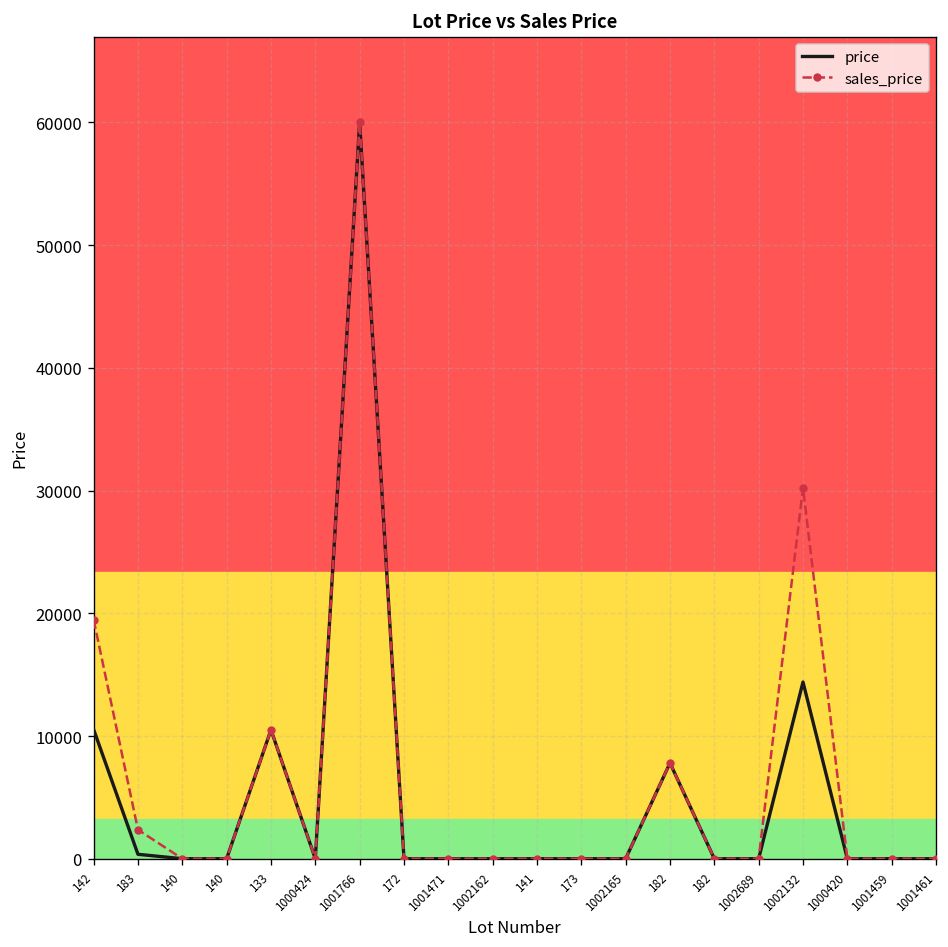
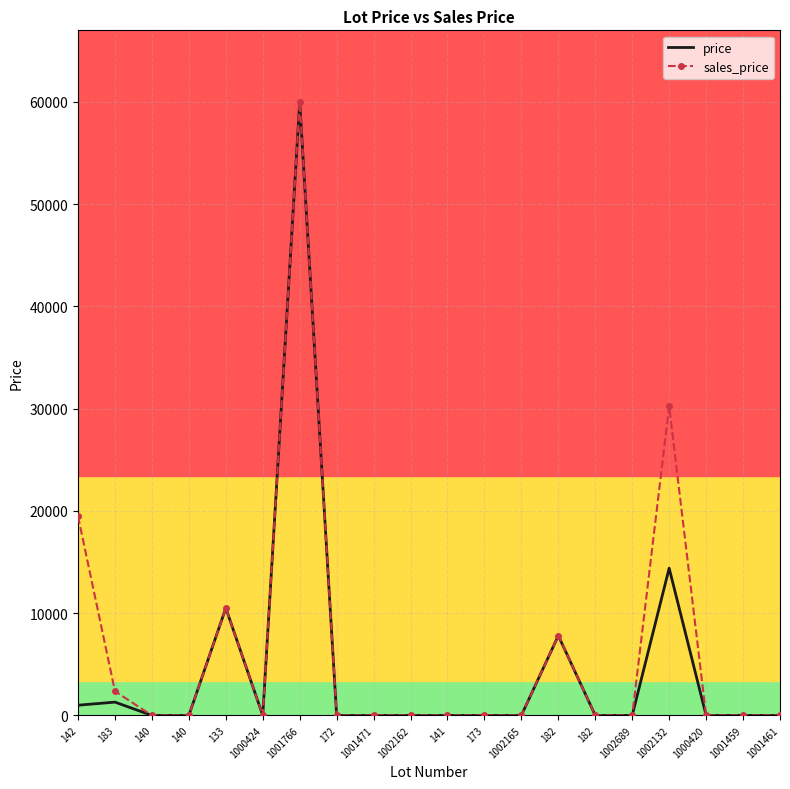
  {
    "price": {
-     "142": 10500,
-     "183": 400,
+     "142": 1000,
+     "183": 1300,
      "1002132": 14400
    },
    "sales_price": {
      "142": 19500,
      "183": 2400,
      "1002132": 30200
    }
  }
